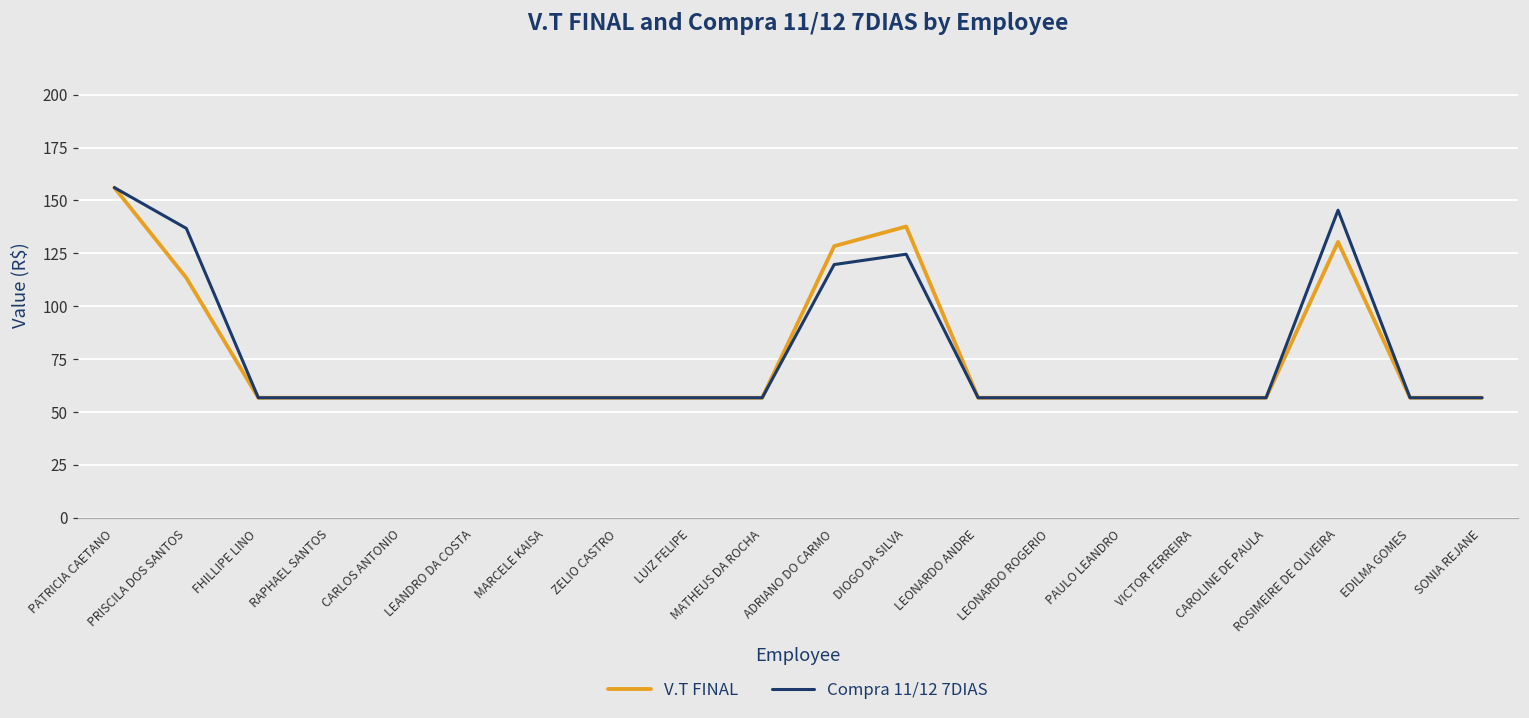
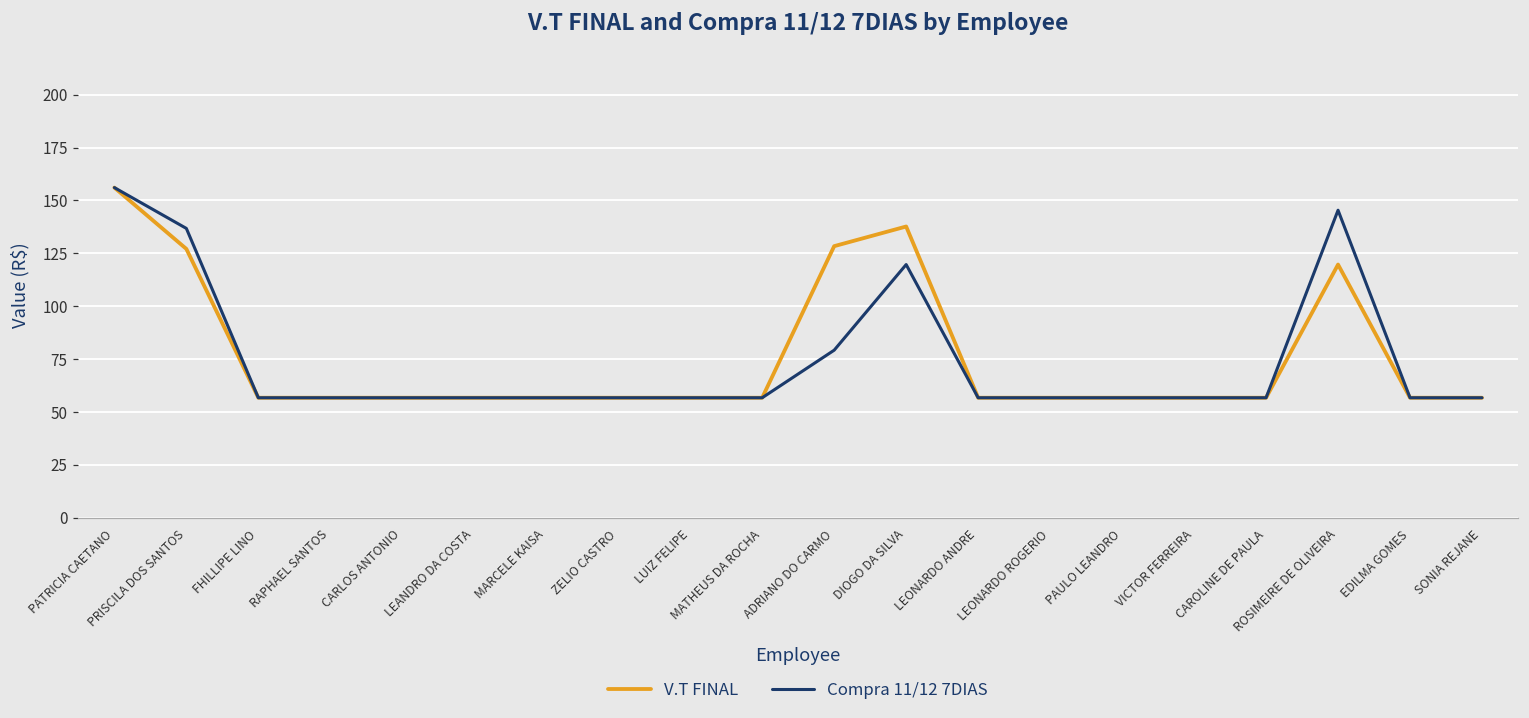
  {
    "V.T FINAL": {
-     "PRISCILA DOS SANTOS": 113,
+     "PRISCILA DOS SANTOS": 127,
      "ADRIANO DO CARMO": 128,
      "DIOGO DA SILVA": 138,
-     "ROSIMEIRE DE OLIVEIRA": 130
+     "ROSIMEIRE DE OLIVEIRA": 120
    },
    "Compra 11/12 7DIAS": {
      "PRISCILA DOS SANTOS": 137,
-     "ADRIANO DO CARMO": 120,
-     "DIOGO DA SILVA": 125,
+     "ADRIANO DO CARMO": 79,
+     "DIOGO DA SILVA": 120,
      "ROSIMEIRE DE OLIVEIRA": 145
    }
  }
